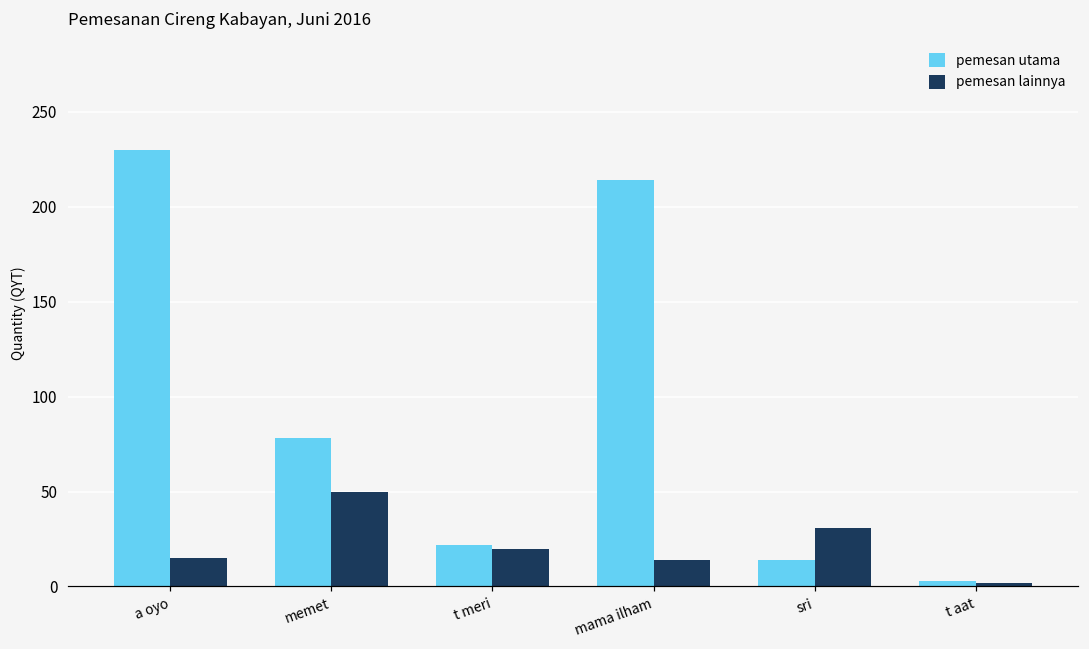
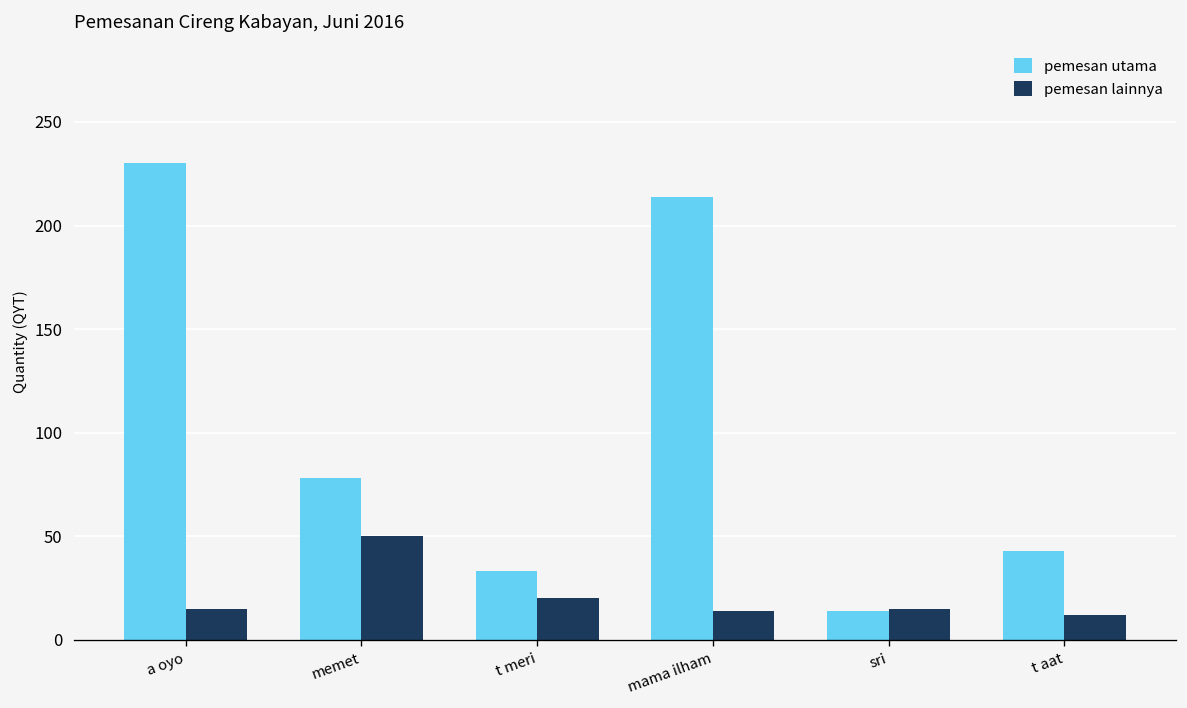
  {
    "pemesan utama": {
      "a oyo": 230,
      "memet": 78,
-     "t meri": 22,
+     "t meri": 33,
      "mama ilham": 214,
      "sri": 14,
-     "t aat": 3
+     "t aat": 43
    },
    "pemesan lainnya": {
      "a oyo": 15,
      "memet": 50,
      "t meri": 20,
      "mama ilham": 14,
-     "sri": 31,
-     "t aat": 2
+     "sri": 15,
+     "t aat": 12
    }
  }
